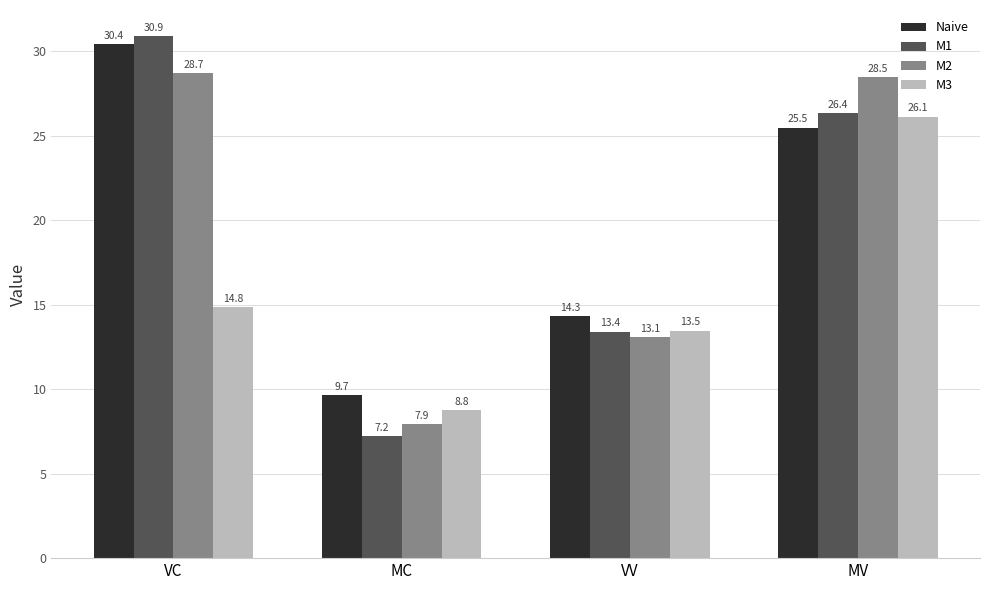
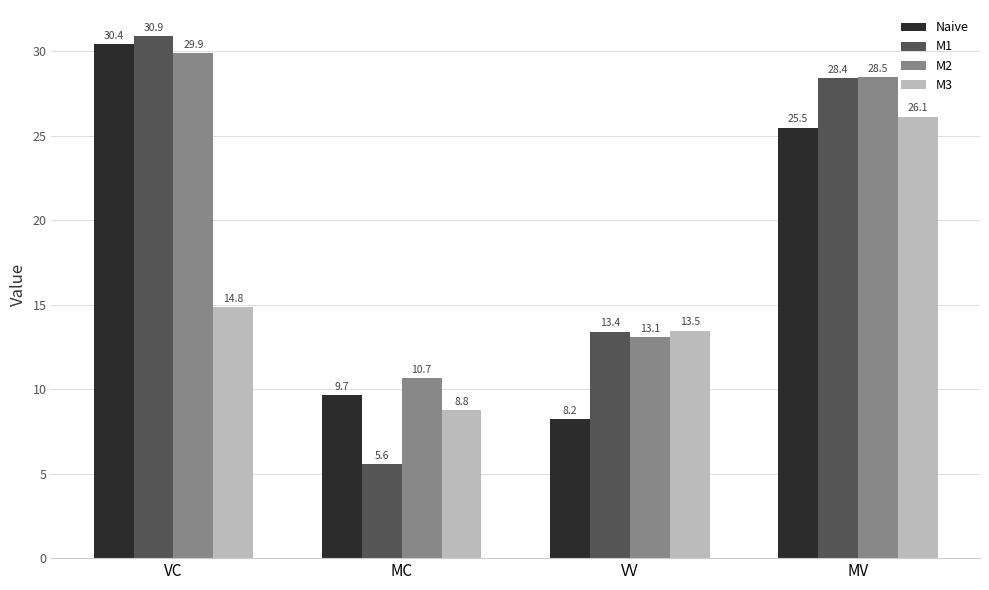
  {
    "Naive": {
      "VC": 30.4,
      "MC": 9.7,
-     "VV": 14.3,
+     "VV": 8.2,
      "MV": 25.5
    },
    "M1": {
      "VC": 30.9,
-     "MC": 7.2,
+     "MC": 5.6,
      "VV": 13.4,
-     "MV": 26.4
+     "MV": 28.4
    },
    "M2": {
-     "VC": 28.7,
-     "MC": 7.9,
+     "VC": 29.9,
+     "MC": 10.7,
      "VV": 13.1,
      "MV": 28.5
    },
    "M3": {
      "VC": 14.8,
      "MC": 8.8,
      "VV": 13.5,
      "MV": 26.1
    }
  }
